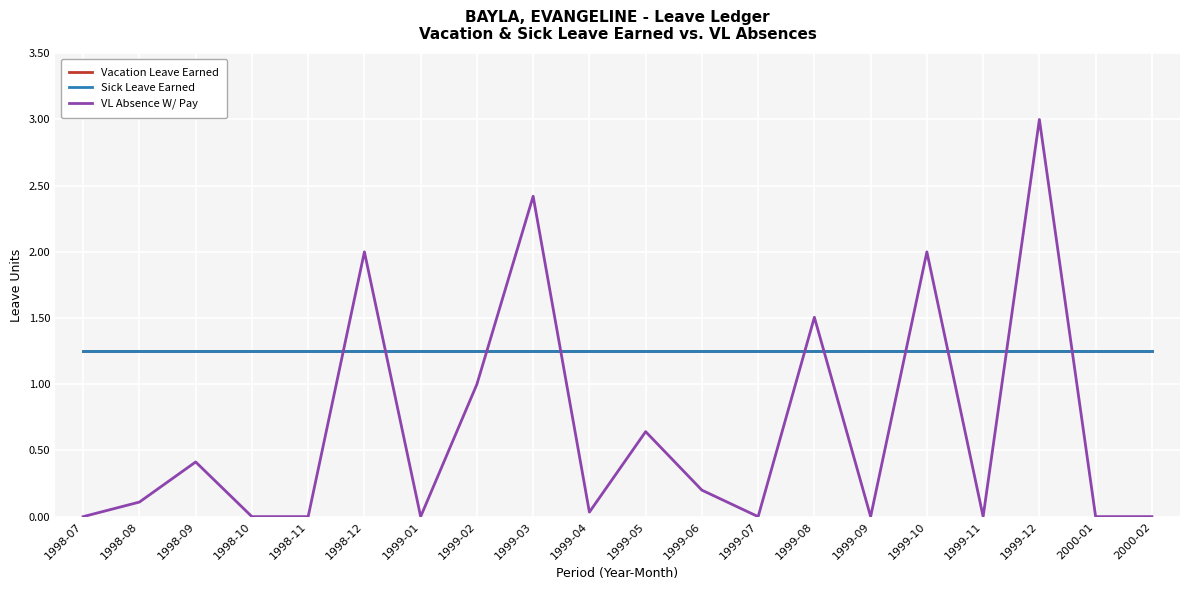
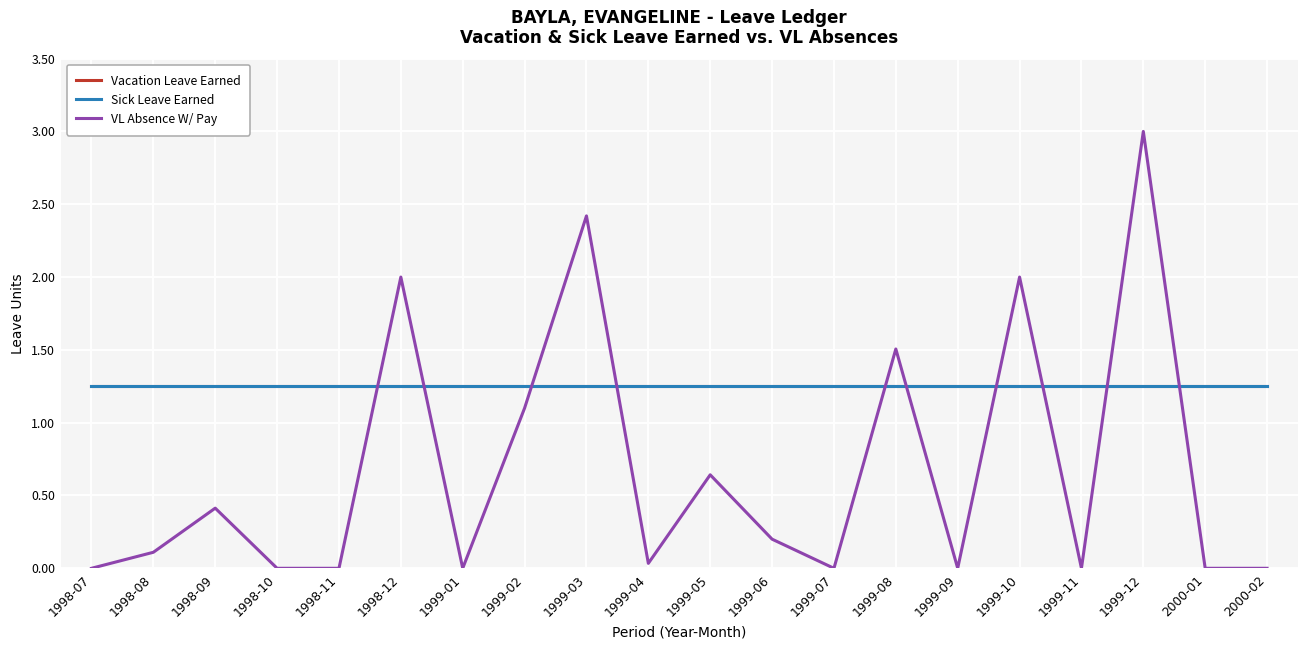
  {
    "Sick Leave Earned": {
      "1998-07": 1.25,
      "1998-08": 1.25,
      "1998-09": 1.25,
      "1998-10": 1.25,
      "1998-11": 1.25,
      "1998-12": 1.25,
      "1999-01": 1.25,
      "1999-02": 1.25,
      "1999-03": 1.25,
      "1999-04": 1.25,
      "1999-05": 1.25,
      "1999-06": 1.25,
      "1999-07": 1.25,
      "1999-08": 1.25,
      "1999-09": 1.25,
      "1999-10": 1.25,
      "1999-11": 1.25,
      "1999-12": 1.25,
      "2000-01": 1.25,
      "2000-02": 1.25
    },
    "VL Absence W/ Pay": {
      "1998-07": 0.0,
      "1998-08": 0.1,
      "1998-09": 0.4,
      "1998-10": 0.0,
      "1998-11": 0.0,
      "1998-12": 2.0,
      "1999-01": 0.0,
-     "1999-02": 1.0,
+     "1999-02": 1.1,
      "1999-03": 2.42,
      "1999-04": 0.03,
      "1999-05": 0.64,
      "1999-06": 0.2,
      "1999-07": 0.0,
      "1999-08": 1.5,
      "1999-09": 0.0,
      "1999-10": 2.0,
      "1999-11": 0.0,
      "1999-12": 3.0,
      "2000-01": 0.0,
      "2000-02": 0.0
    }
  }
